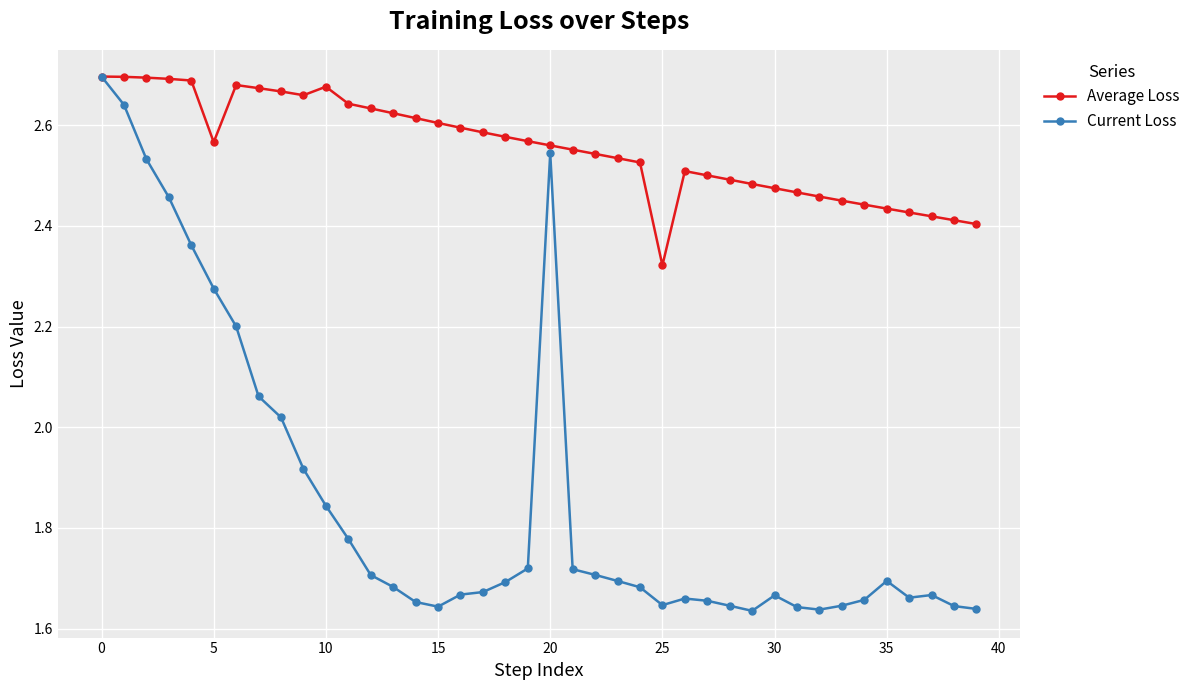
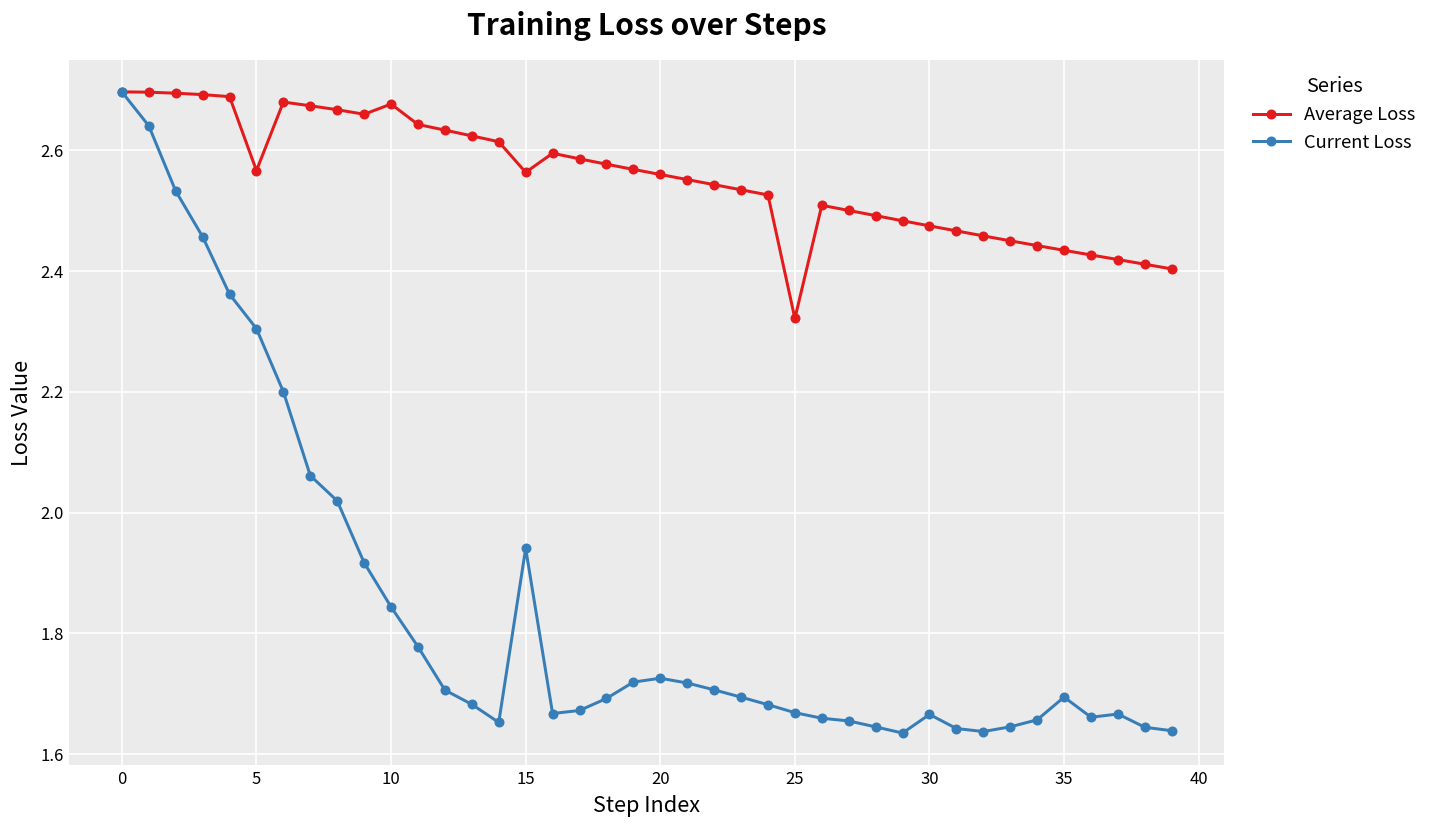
  {
    "Average Loss": {
      "5": 2.57,
      "10": 2.68,
-     "15": 2.60,
+     "15": 2.56,
      "20": 2.56,
      "25": 2.32,
      "30": 2.47,
      "35": 2.43
    },
    "Current Loss": {
-     "5": 2.28,
+     "5": 2.30,
      "10": 1.84,
-     "15": 1.64,
-     "20": 2.54,
-     "25": 1.65,
+     "15": 1.94,
+     "20": 1.73,
+     "25": 1.67,
      "30": 1.67,
      "35": 1.69
    }
  }
